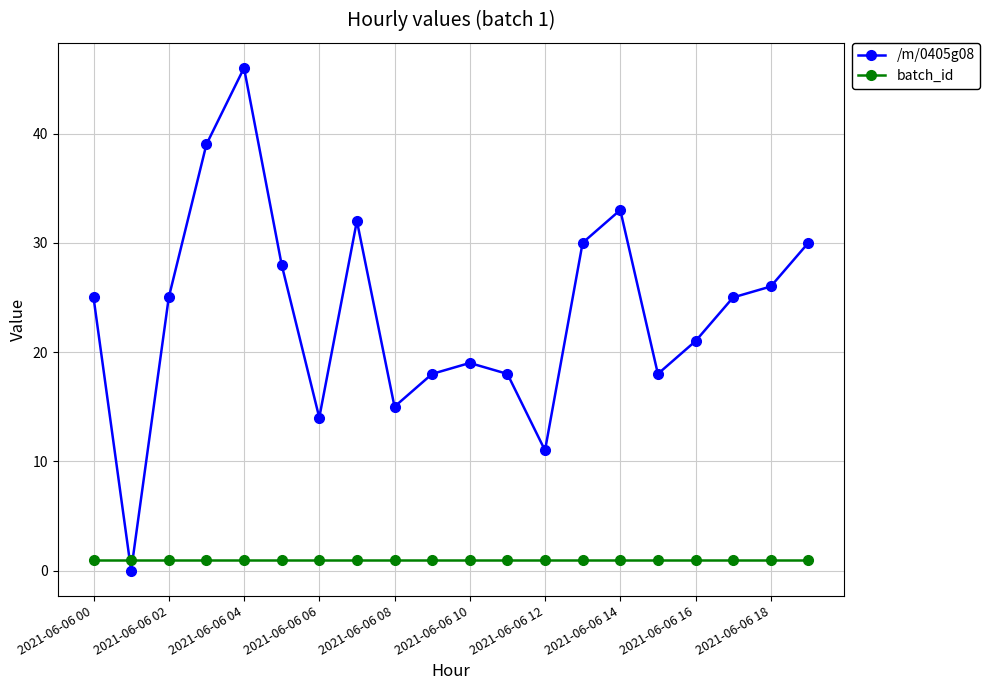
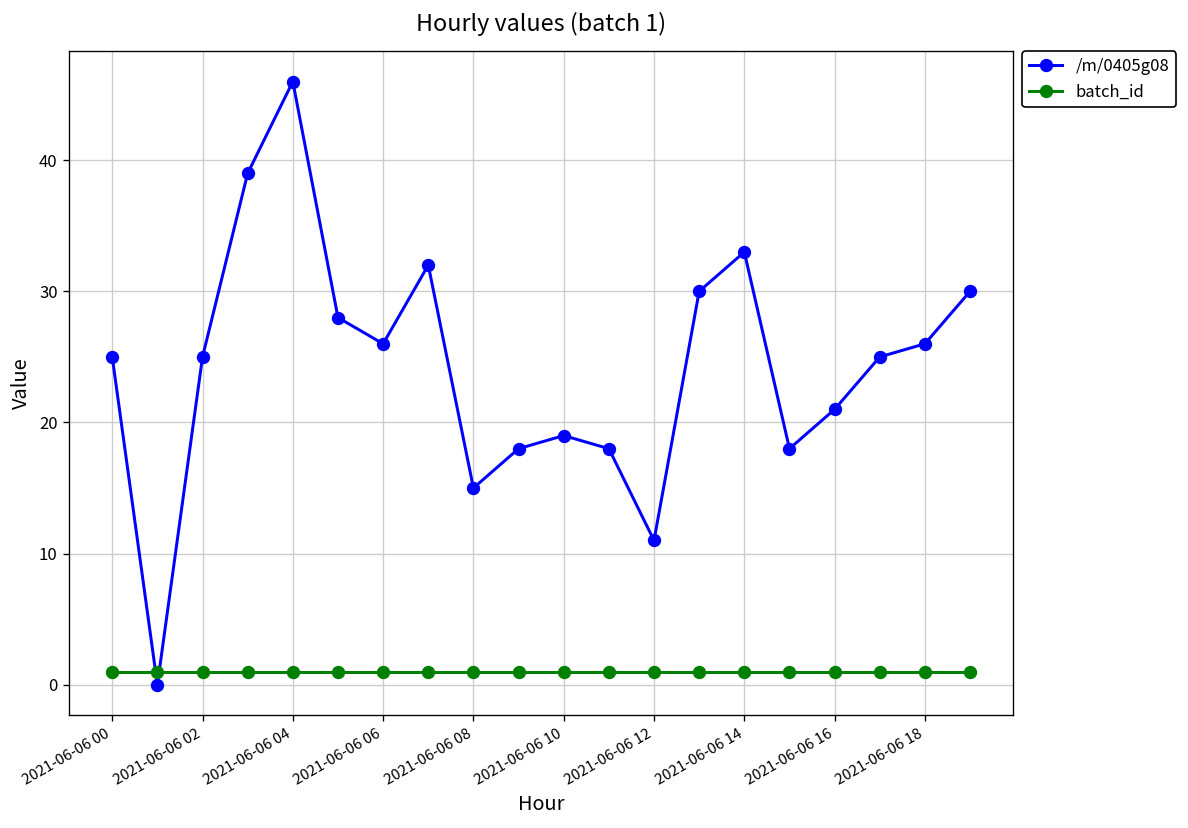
  {
    "/m/0405g08": {
      "2021-06-06 00": 25,
      "2021-06-06 02": 25,
      "2021-06-06 04": 46,
-     "2021-06-06 06": 14,
+     "2021-06-06 06": 26,
      "2021-06-06 08": 15,
      "2021-06-06 10": 19,
      "2021-06-06 12": 11,
      "2021-06-06 14": 33,
      "2021-06-06 16": 21,
      "2021-06-06 18": 26
    },
    "batch_id": {
      "2021-06-06 00": 1,
      "2021-06-06 02": 1,
      "2021-06-06 04": 1,
      "2021-06-06 06": 1,
      "2021-06-06 08": 1,
      "2021-06-06 10": 1,
      "2021-06-06 12": 1,
      "2021-06-06 14": 1,
      "2021-06-06 16": 1,
      "2021-06-06 18": 1
    }
  }
